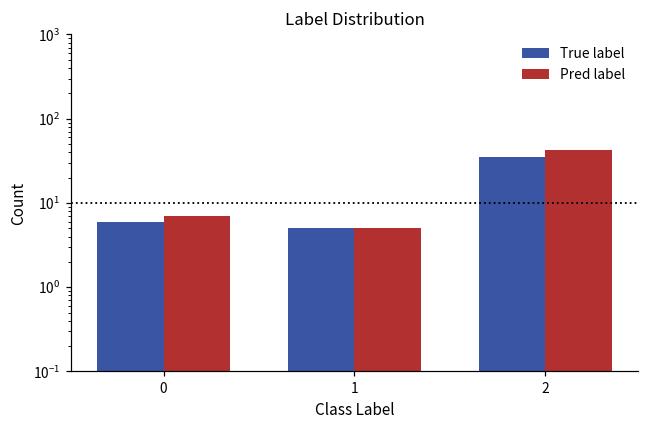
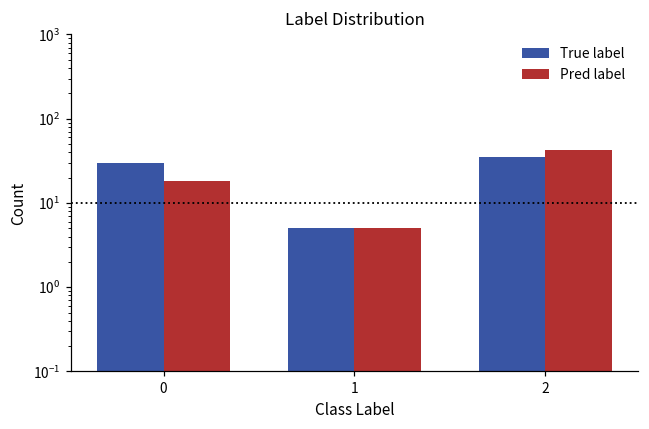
  {
    "True label": {
-     "0": 6,
+     "0": 30,
      "1": 5,
      "2": 40
    },
    "Pred label": {
-     "0": 7,
+     "0": 18,
      "1": 5,
      "2": 40
    }
  }
